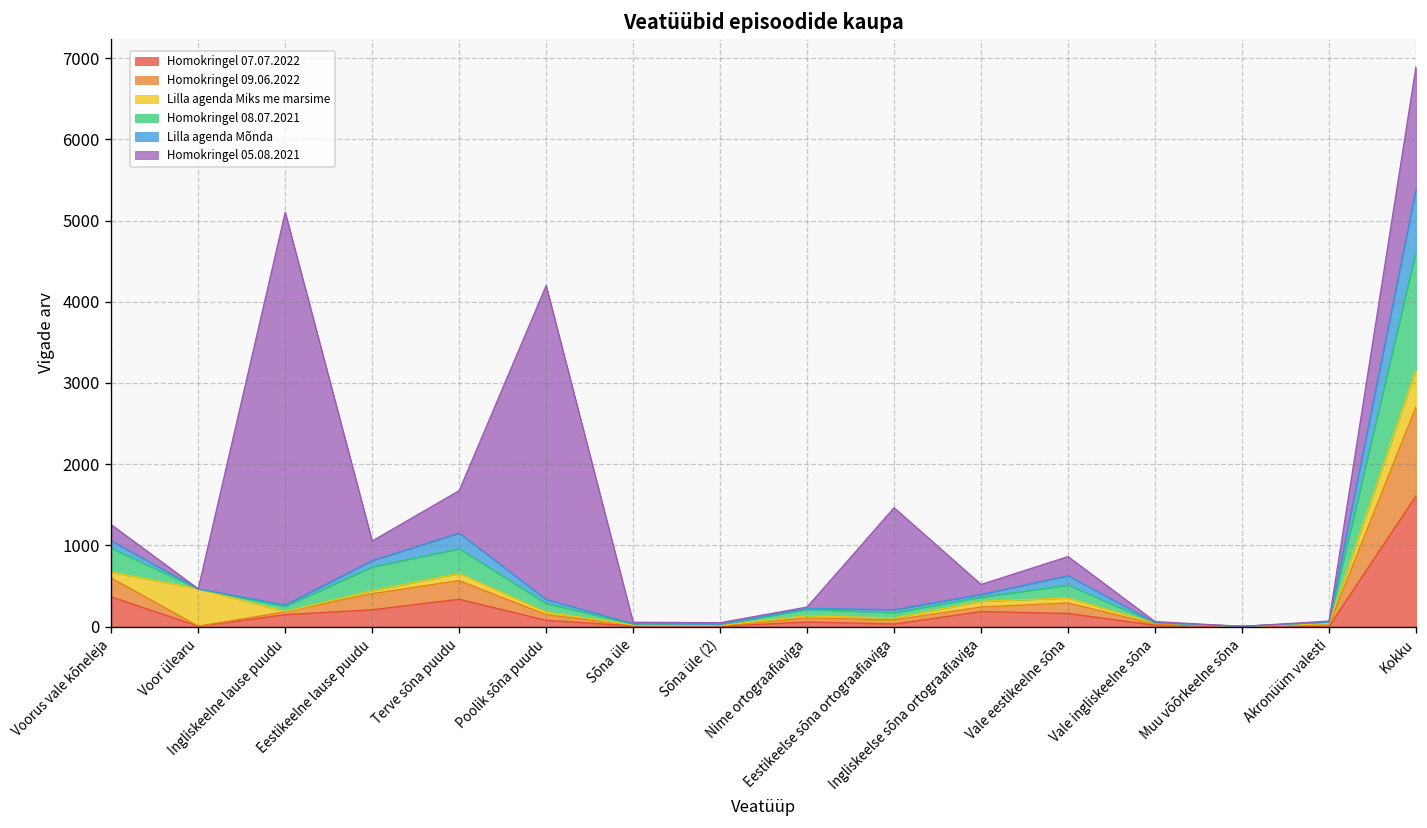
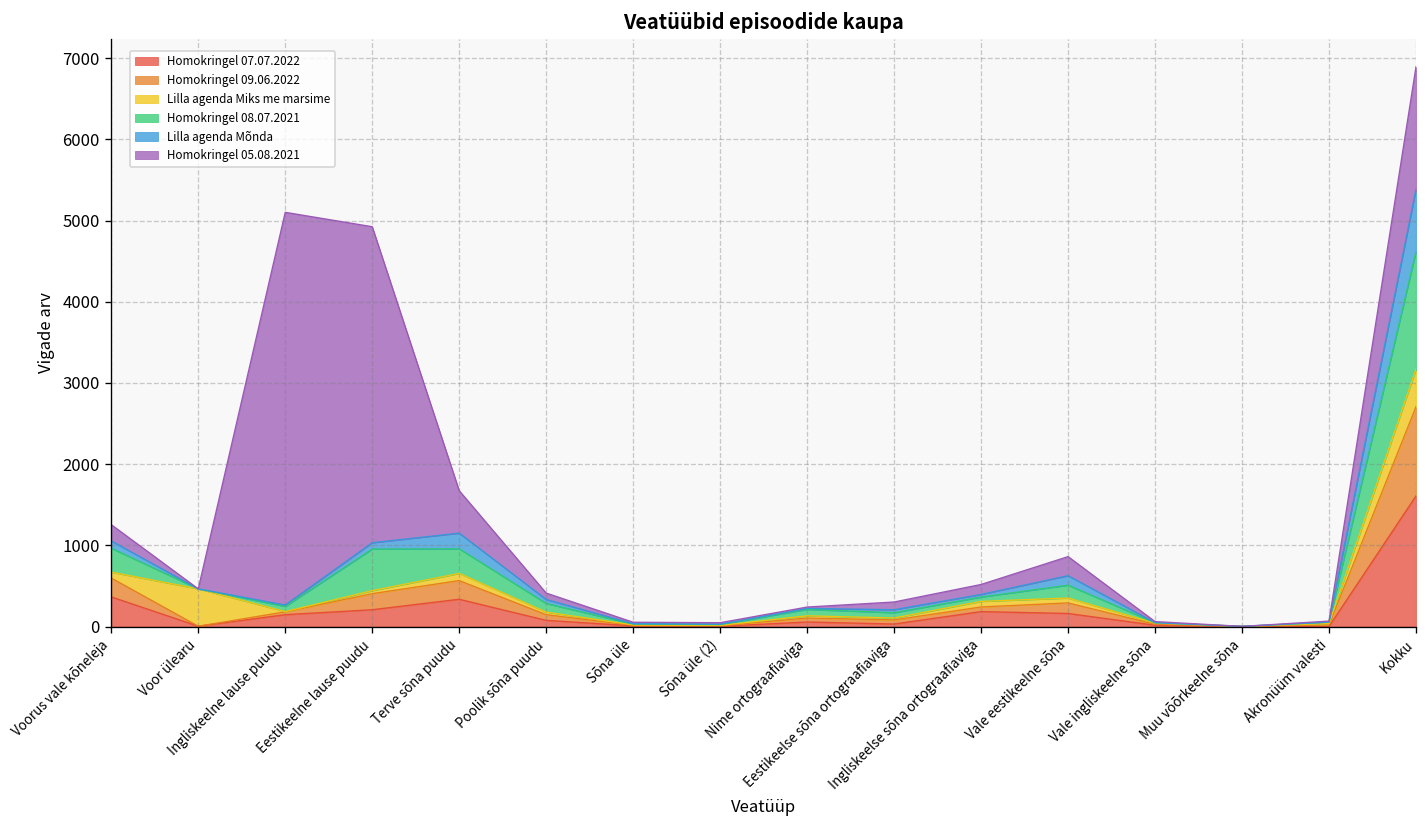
  {
    "Lilla agenda Miks me marsime": {
      "Voorus vale kõneleja": 100,
      "Terve sõna puudu": 100,
      "Ingliskeelse sõna ortograafiaviga": 100,
      "Vale eestikeelne sõna": 100,
      "Kokku": 500
    },
    "Homokringel 08.07.2021": {
      "Voorus vale kõneleja": 300,
-     "Eestikeelne lause puudu": 300,
+     "Eestikeelne lause puudu": 500,
      "Terve sõna puudu": 300,
      "Poolik sõna puudu": 100,
      "Vale eestikeelne sõna": 200,
      "Kokku": 1400
    },
    "Lilla agenda Mõnda": {
      "Voorus vale kõneleja": 100,
      "Eestikeelne lause puudu": 100,
      "Terve sõna puudu": 200,
      "Poolik sõna puudu": 0,
      "Vale eestikeelne sõna": 100,
      "Kokku": 800
    },
    "Homokringel 05.08.2021": {
      "Voorus vale kõneleja": 200,
      "Ingliskeelne lause puudu": 4800,
-     "Eestikeelne lause puudu": 200,
+     "Eestikeelne lause puudu": 3900,
      "Terve sõna puudu": 500,
-     "Poolik sõna puudu": 3900,
-     "Eestikeelse sõna ortograafiaviga": 1300,
+     "Poolik sõna puudu": 100,
+     "Eestikeelse sõna ortograafiaviga": 100,
      "Ingliskeelse sõna ortograafiaviga": 100,
      "Vale eestikeelne sõna": 200,
      "Kokku": 1500
    }
  }
